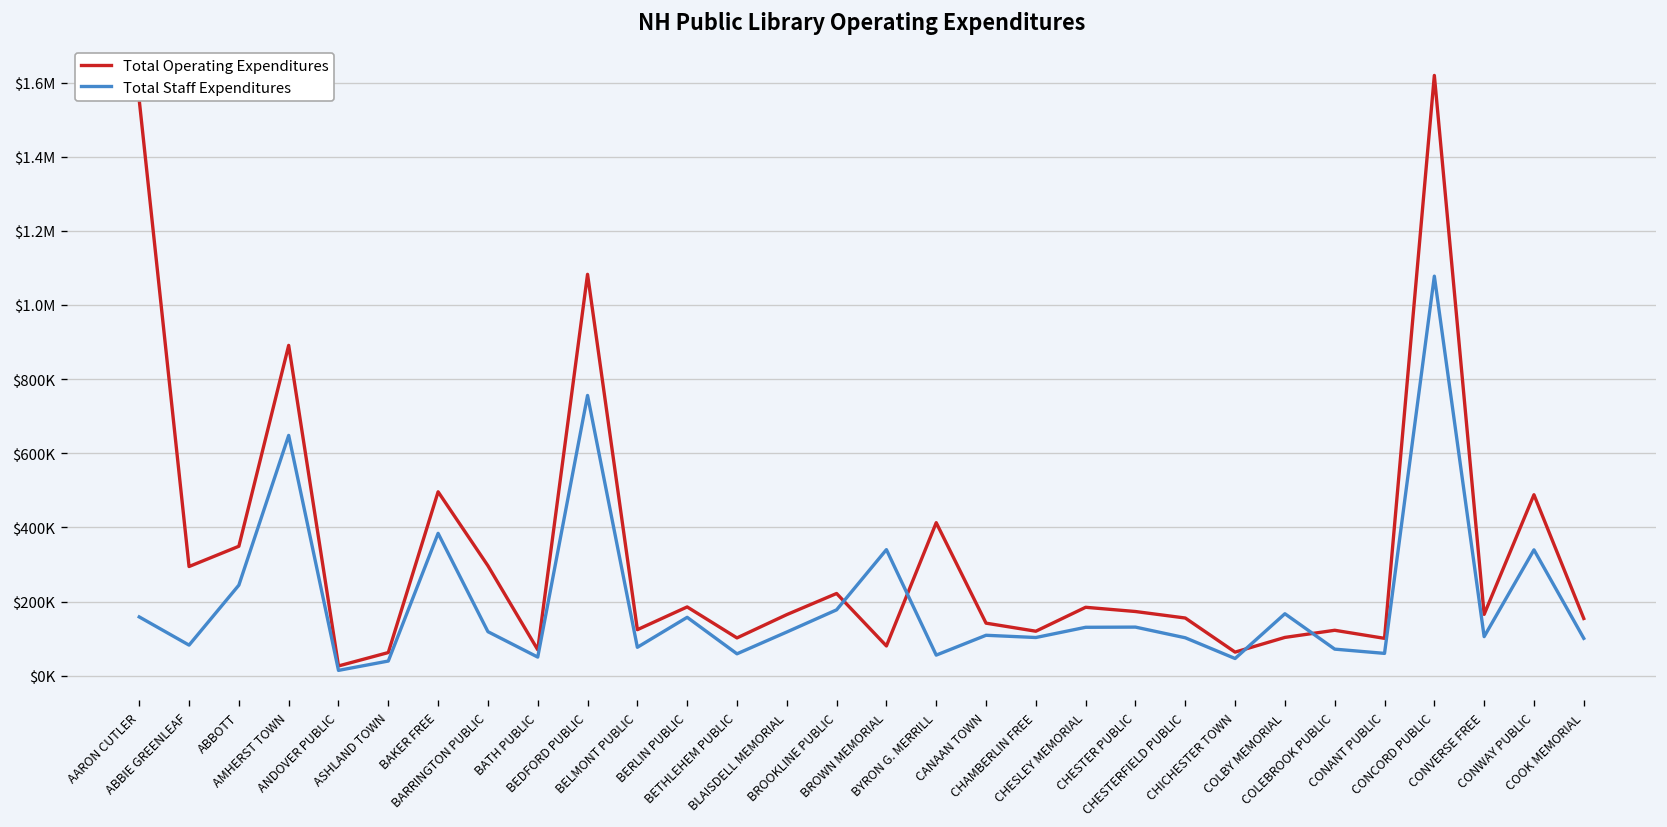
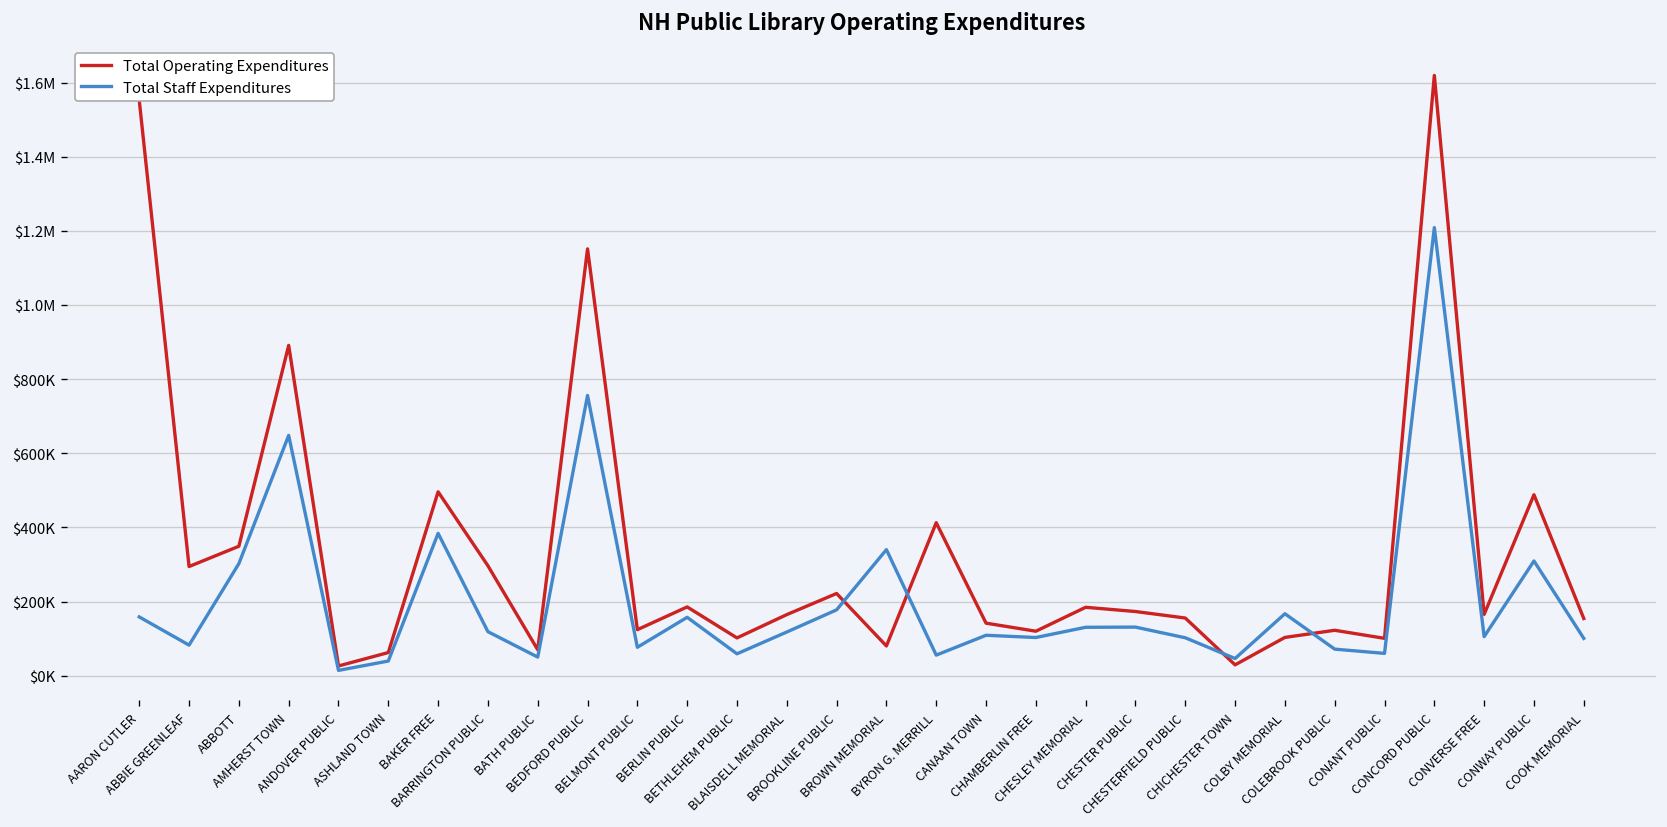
  {
    "Total Operating Expenditures": {
      "ABBIE GREENLEAF": "$290000",
      "ABBOTT": "$350000",
      "AMHERST TOWN": "$890000",
      "ANDOVER PUBLIC": "$30000",
      "ASHLAND TOWN": "$60000",
      "BAKER FREE": "$500000",
      "BARRINGTON PUBLIC": "$300000",
      "BATH PUBLIC": "$70000",
-     "BEDFORD PUBLIC": "$1080000",
+     "BEDFORD PUBLIC": "$1150000",
      "BELMONT PUBLIC": "$120000",
      "BERLIN PUBLIC": "$190000",
      "BETHLEHEM PUBLIC": "$100000",
      "BLAISDELL MEMORIAL": "$160000",
      "BROOKLINE PUBLIC": "$220000",
      "BROWN MEMORIAL": "$80000",
      "BYRON G. MERRILL": "$410000",
      "CANAAN TOWN": "$140000",
      "CHAMBERLIN FREE": "$120000",
      "CHESLEY MEMORIAL": "$180000",
      "CHESTER PUBLIC": "$170000",
      "CHESTERFIELD PUBLIC": "$160000",
-     "CHICHESTER TOWN": "$60000",
+     "CHICHESTER TOWN": "$30000",
      "COLBY MEMORIAL": "$100000",
      "COLEBROOK PUBLIC": "$120000",
      "CONANT PUBLIC": "$100000",
      "CONCORD PUBLIC": "$1620000",
      "CONVERSE FREE": "$170000",
      "CONWAY PUBLIC": "$490000",
      "COOK MEMORIAL": "$150000"
    },
    "Total Staff Expenditures": {
      "AARON CUTLER": "$160000",
      "ABBIE GREENLEAF": "$80000",
-     "ABBOTT": "$240000",
+     "ABBOTT": "$300000",
      "AMHERST TOWN": "$650000",
      "ANDOVER PUBLIC": "$10000",
      "ASHLAND TOWN": "$40000",
      "BAKER FREE": "$380000",
      "BARRINGTON PUBLIC": "$120000",
      "BATH PUBLIC": "$50000",
      "BEDFORD PUBLIC": "$760000",
      "BELMONT PUBLIC": "$80000",
      "BERLIN PUBLIC": "$160000",
      "BETHLEHEM PUBLIC": "$60000",
      "BLAISDELL MEMORIAL": "$120000",
      "BROOKLINE PUBLIC": "$180000",
      "BROWN MEMORIAL": "$340000",
      "BYRON G. MERRILL": "$60000",
      "CANAAN TOWN": "$110000",
      "CHAMBERLIN FREE": "$100000",
      "CHESLEY MEMORIAL": "$130000",
      "CHESTER PUBLIC": "$130000",
      "CHESTERFIELD PUBLIC": "$100000",
      "CHICHESTER TOWN": "$50000",
      "COLBY MEMORIAL": "$170000",
      "COLEBROOK PUBLIC": "$70000",
      "CONANT PUBLIC": "$60000",
-     "CONCORD PUBLIC": "$1080000",
+     "CONCORD PUBLIC": "$1210000",
      "CONVERSE FREE": "$110000",
-     "CONWAY PUBLIC": "$340000",
+     "CONWAY PUBLIC": "$310000",
      "COOK MEMORIAL": "$100000"
    }
  }
